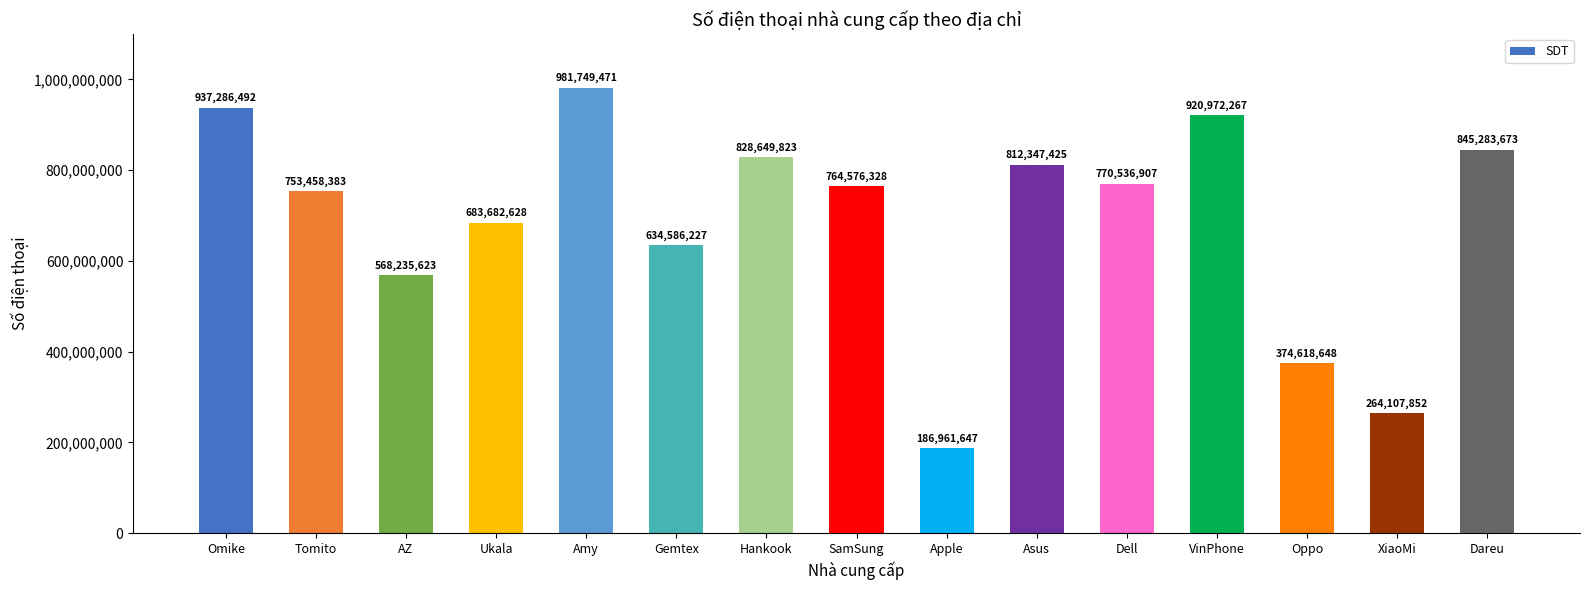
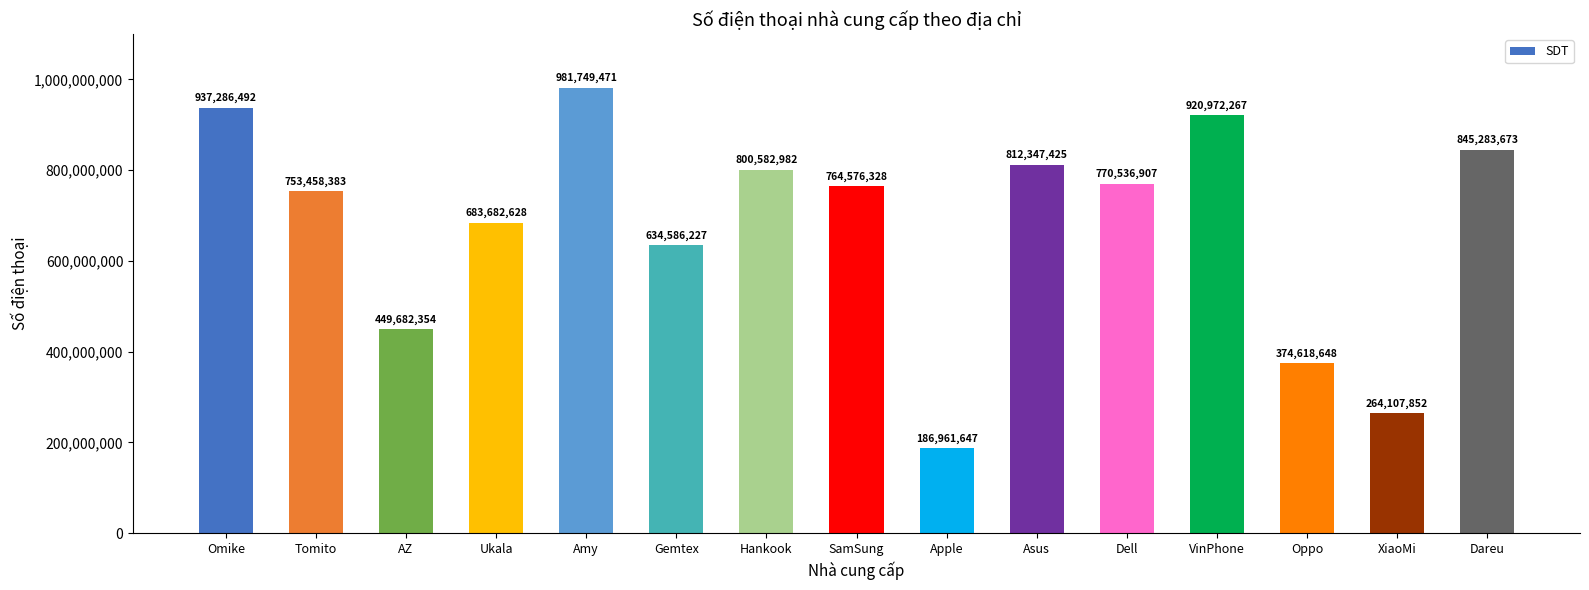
  {
    "Omike": "937,286,492",
    "Tomito": "753,458,383",
-   "AZ": "568,235,623",
+   "AZ": "449,682,354",
    "Ukala": "683,682,628",
    "Amy": "981,749,471",
    "Gemtex": "634,586,227",
-   "Hankook": "828,649,823",
+   "Hankook": "800,582,982",
    "SamSung": "764,576,328",
    "Apple": "186,961,647",
    "Asus": "812,347,425",
    "Dell": "770,536,907",
    "VinPhone": "920,972,267",
    "Oppo": "374,618,648",
    "XiaoMi": "264,107,852",
    "Dareu": "845,283,673"
  }
